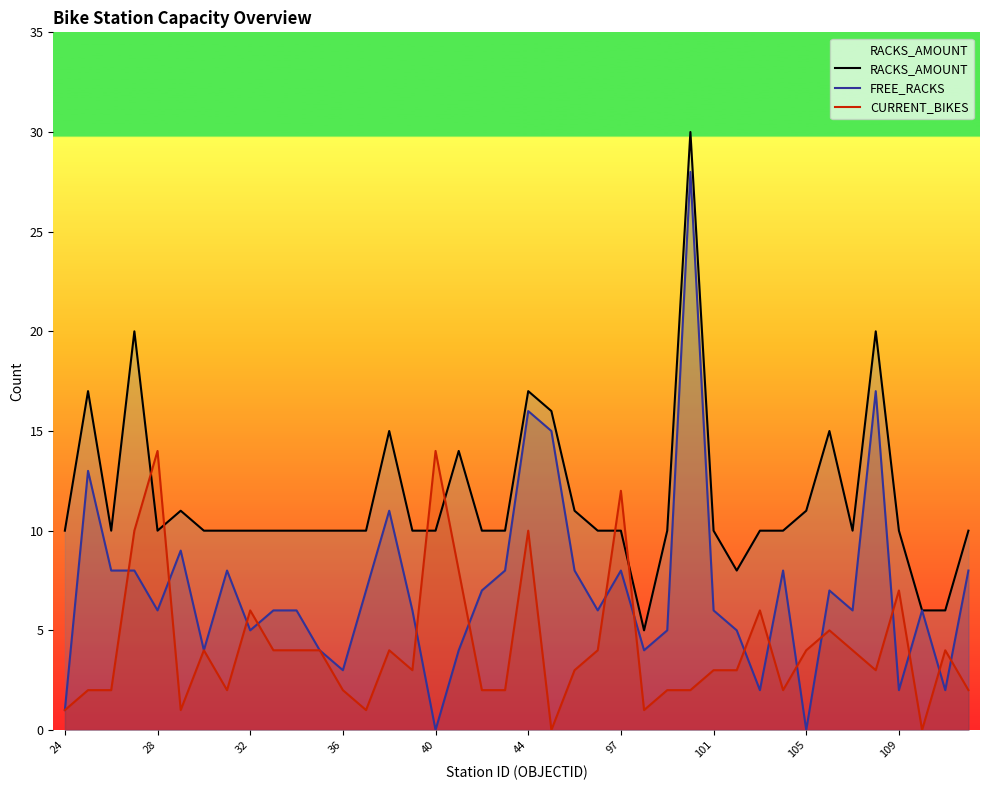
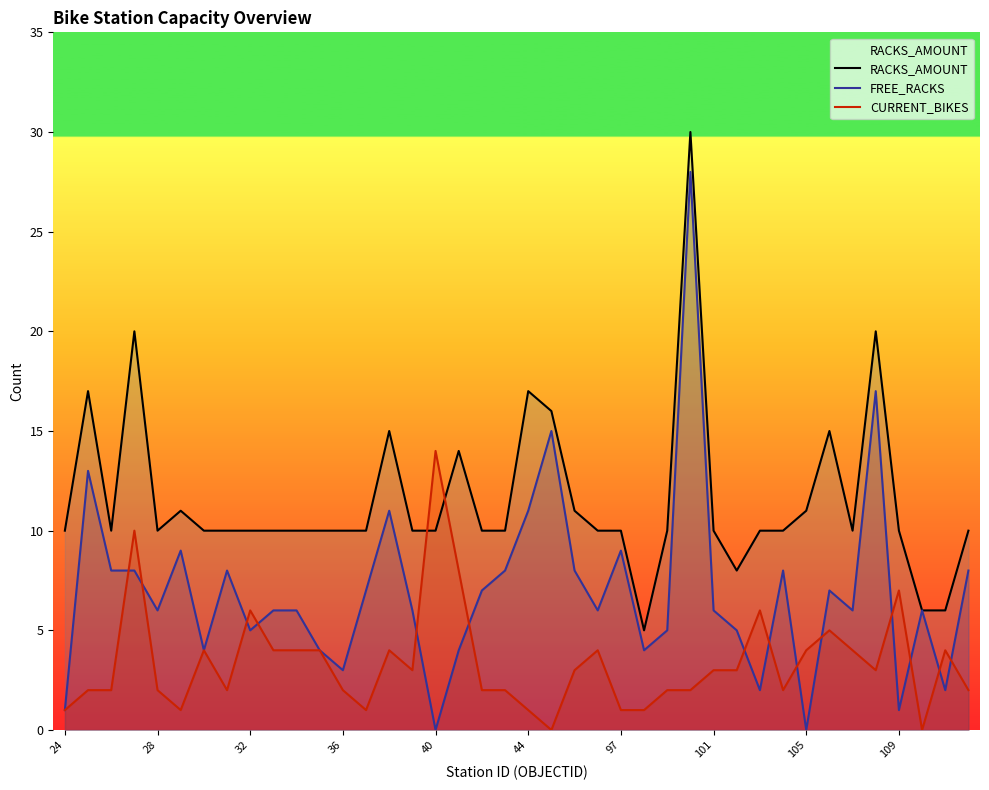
  {
    "FREE_RACKS": {
      "28": 6,
      "32": 5,
      "36": 3,
      "40": 0,
-     "44": 16,
-     "97": 8,
+     "44": 11,
+     "97": 9,
      "101": 6,
      "105": 0,
-     "109": 2
+     "109": 1
    },
    "CURRENT_BIKES": {
-     "28": 14,
+     "28": 2,
      "32": 6,
      "36": 2,
      "40": 14,
-     "44": 10,
-     "97": 12,
+     "44": 1,
+     "97": 1,
      "101": 3,
      "105": 4,
      "109": 7
    }
  }
